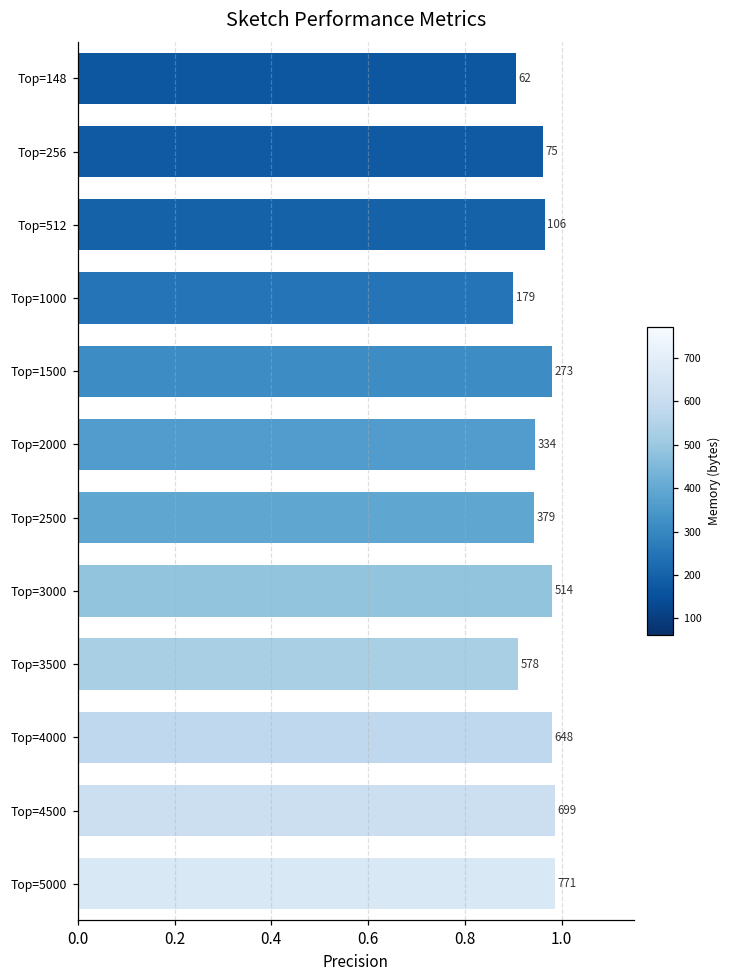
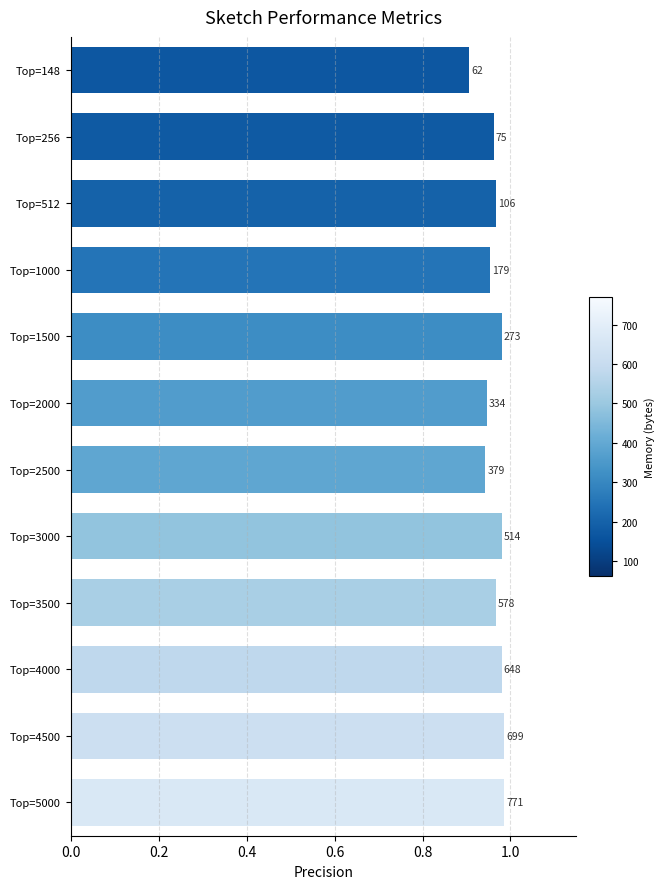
  {
-   "Top=1000": 0.90,
-   "Top=3500": 0.91
+   "Top=1000": 0.95,
+   "Top=3500": 0.97
  }
